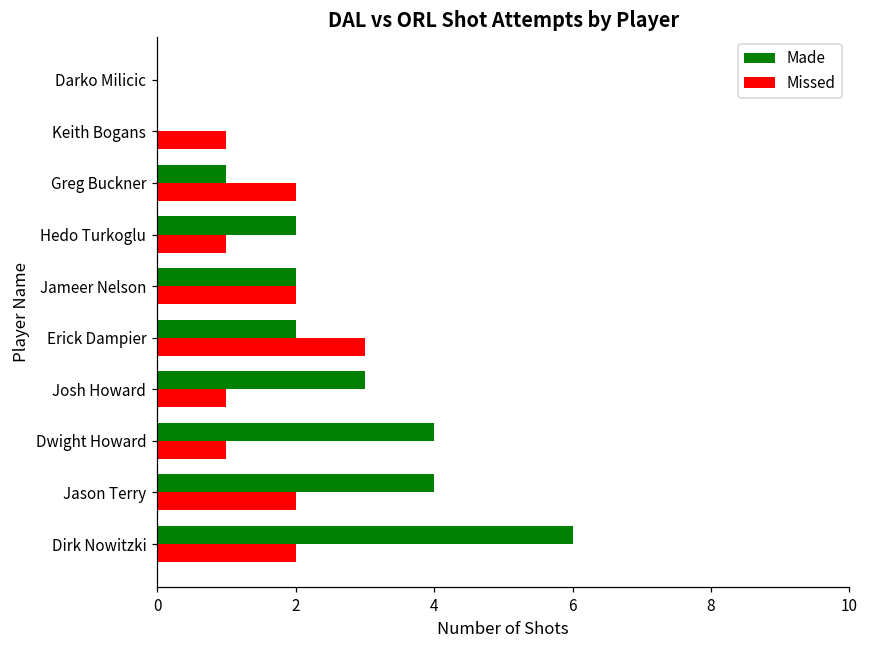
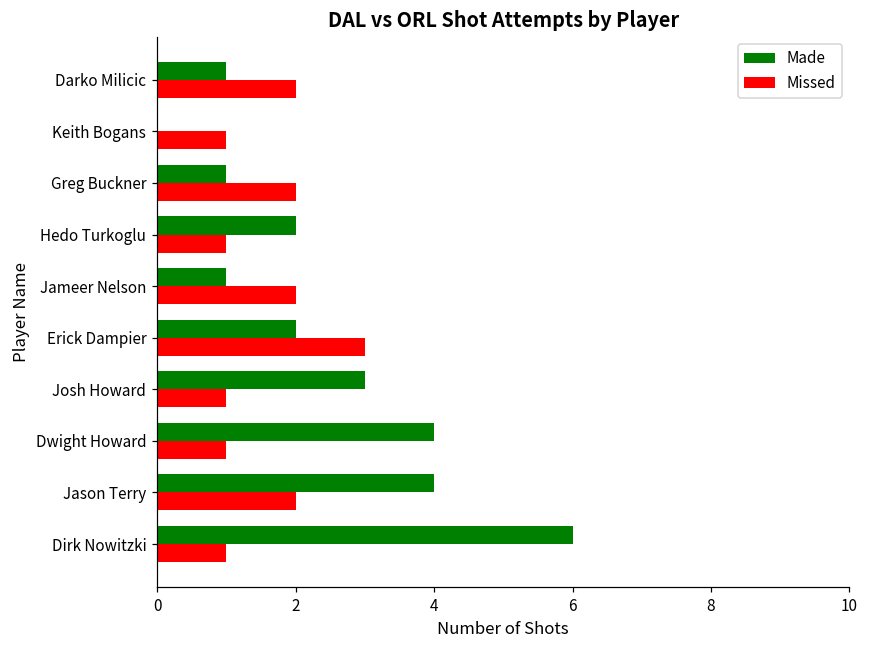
  {
    "Made": {
-     "Darko Milicic": 0,
+     "Darko Milicic": 1,
      "Keith Bogans": 0,
      "Greg Buckner": 1,
      "Hedo Turkoglu": 2,
-     "Jameer Nelson": 2,
+     "Jameer Nelson": 1,
      "Erick Dampier": 2,
      "Josh Howard": 3,
      "Dwight Howard": 4,
      "Jason Terry": 4,
      "Dirk Nowitzki": 6
    },
    "Missed": {
-     "Darko Milicic": 0,
+     "Darko Milicic": 2,
      "Keith Bogans": 1,
      "Greg Buckner": 2,
      "Hedo Turkoglu": 1,
      "Jameer Nelson": 2,
      "Erick Dampier": 3,
      "Josh Howard": 1,
      "Dwight Howard": 1,
      "Jason Terry": 2,
-     "Dirk Nowitzki": 2
+     "Dirk Nowitzki": 1
    }
  }
